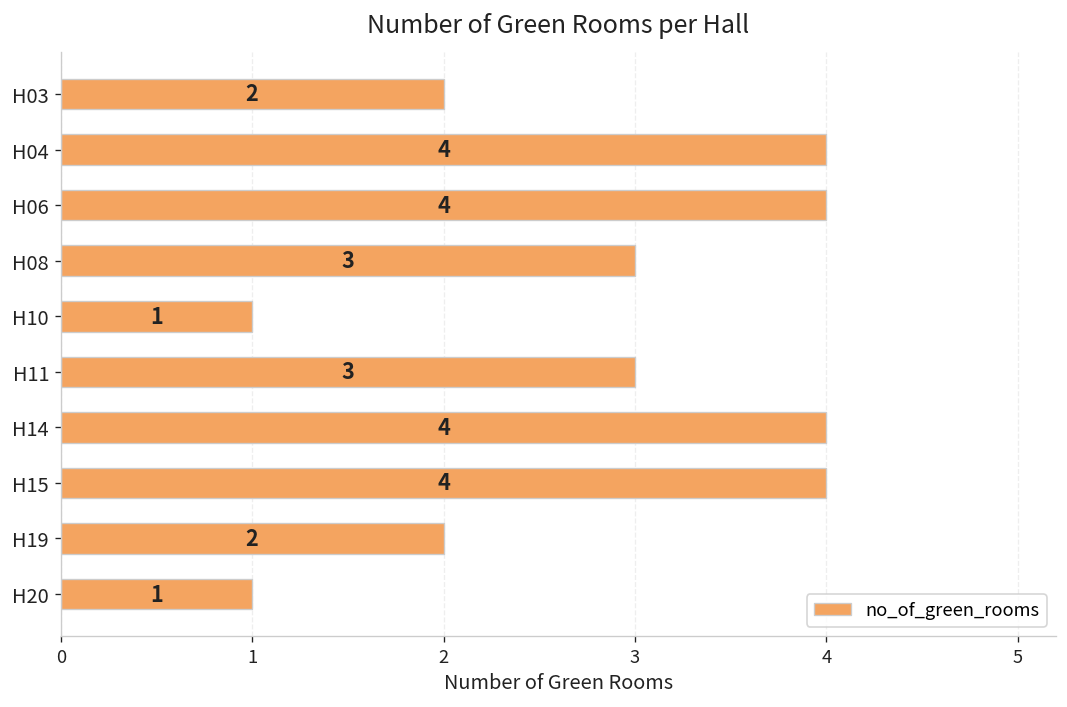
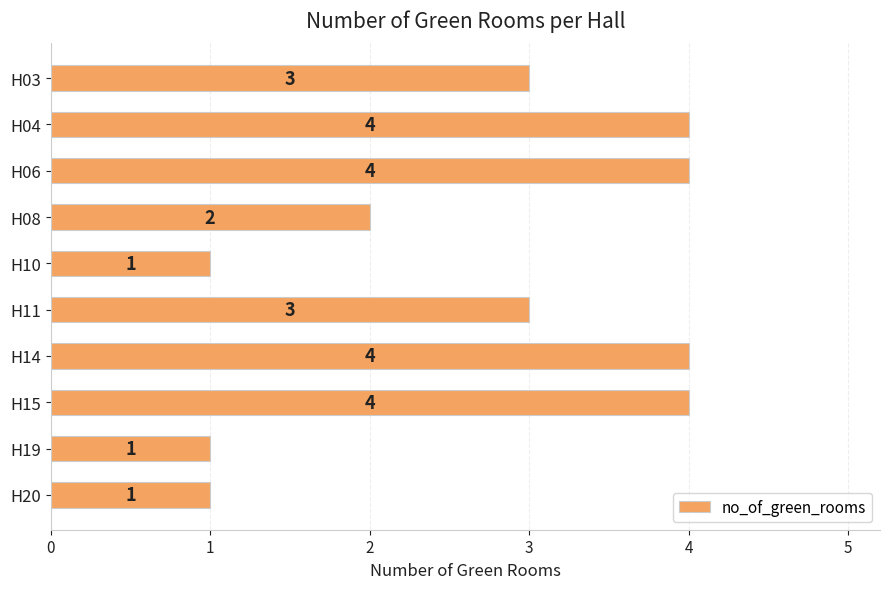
  {
-   "H03": 2,
+   "H03": 3,
    "H04": 4,
    "H06": 4,
-   "H08": 3,
+   "H08": 2,
    "H10": 1,
    "H11": 3,
    "H14": 4,
    "H15": 4,
-   "H19": 2,
+   "H19": 1,
    "H20": 1
  }
